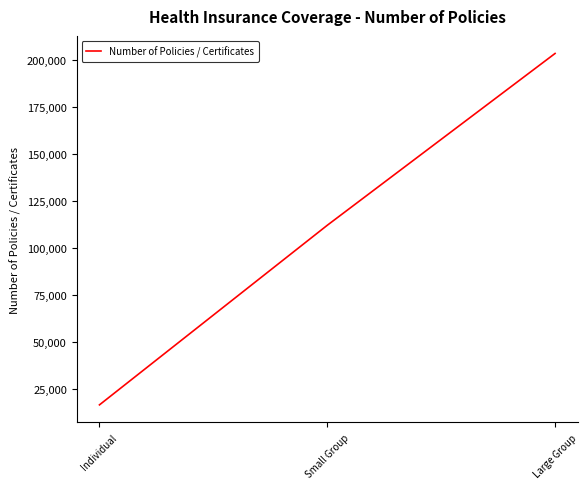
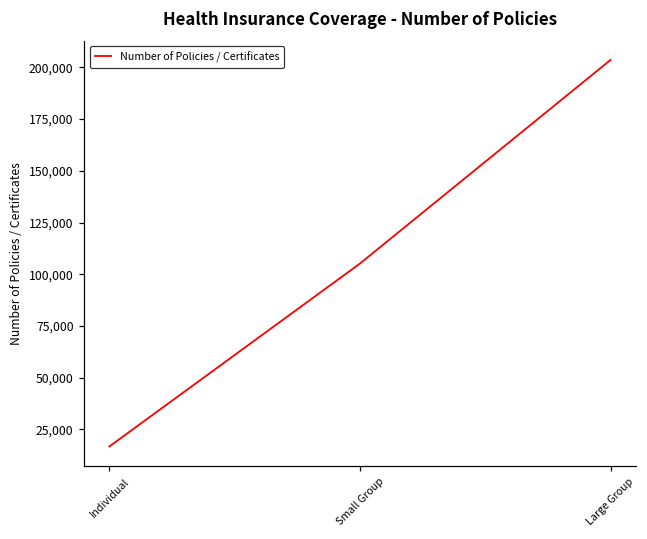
  {
    "Individual": "17,000",
-   "Small Group": "112,000",
+   "Small Group": "105,000",
    "Large Group": "204,000"
  }
